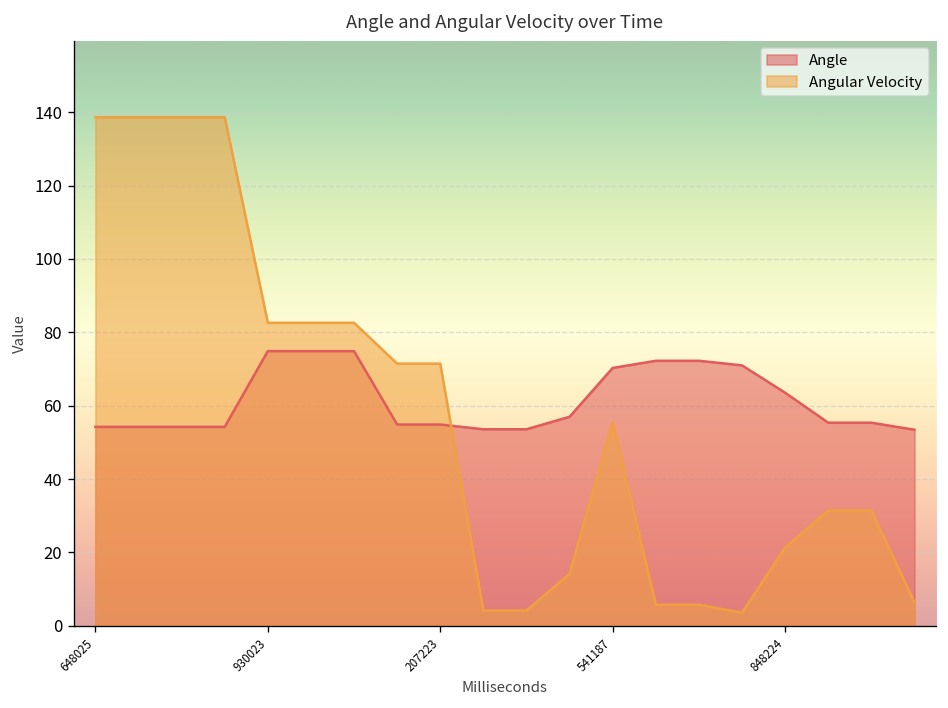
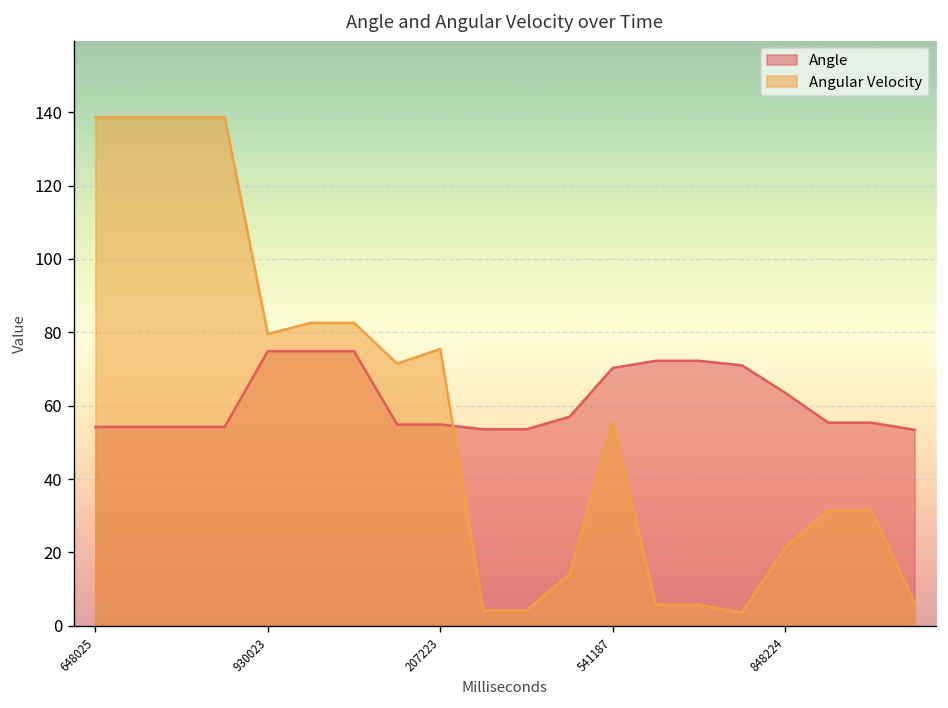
  {
    "Angle": {
      "648025": 54,
      "930023": 75,
      "207223": 55,
      "541187": 70,
      "848224": 64
    },
    "Angular Velocity": {
      "648025": 139,
-     "930023": 83,
-     "207223": 71,
+     "930023": 80,
+     "207223": 75,
      "541187": 55,
      "848224": 21
    }
  }
